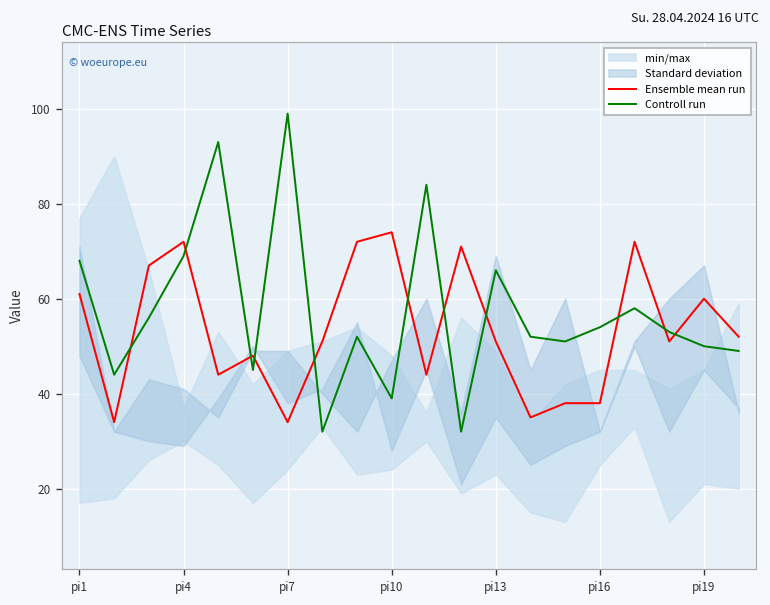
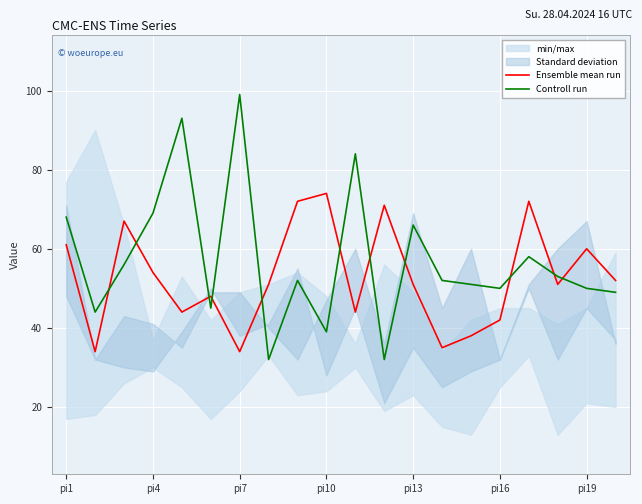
  {
    "Ensemble mean run": {
      "pi1": 61,
-     "pi4": 72,
+     "pi4": 54,
      "pi7": 34,
      "pi10": 74,
      "pi13": 51,
-     "pi16": 38,
+     "pi16": 42,
      "pi19": 60
    },
    "Controll run": {
      "pi1": 68,
      "pi4": 69,
      "pi7": 99,
      "pi10": 39,
      "pi13": 66,
-     "pi16": 54,
+     "pi16": 50,
      "pi19": 50
    }
  }
